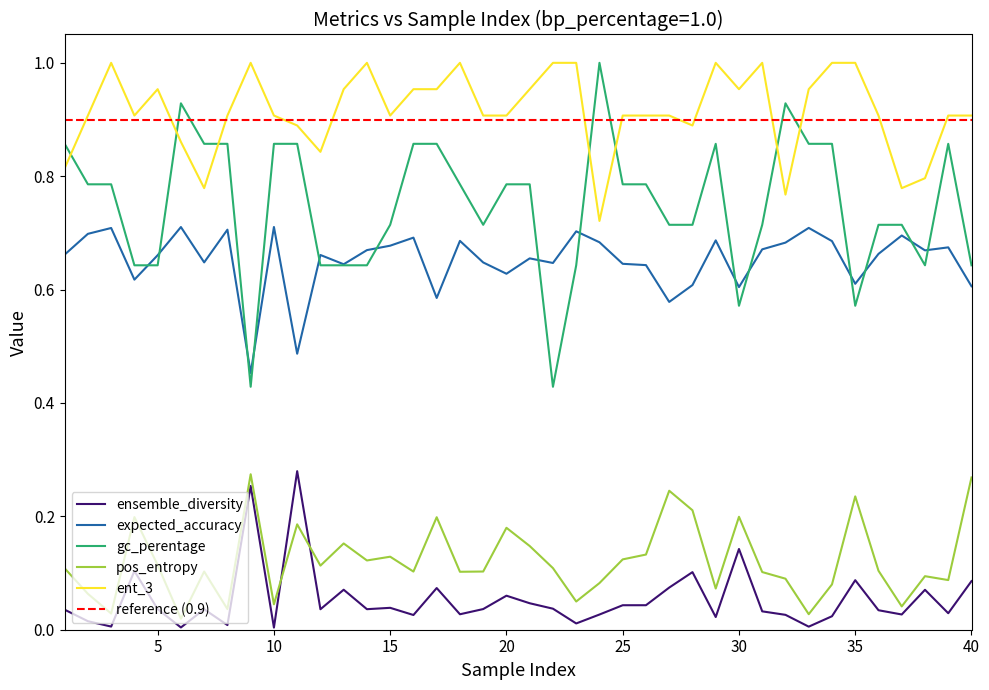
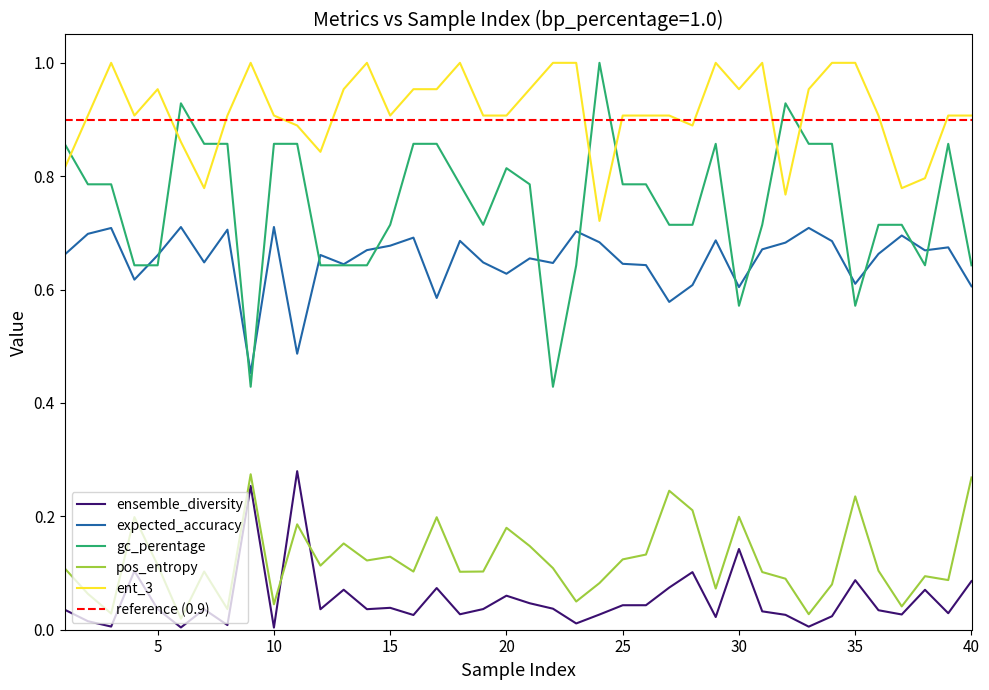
  {
    "ensemble_diversity": {
      "10": 0.00,
      "15": 0.04,
      "20": 0.06,
      "25": 0.04,
      "30": 0.14,
      "35": 0.09,
      "40": 0.09
    },
    "expected_accuracy": {
      "5": 0.66,
      "10": 0.71,
      "15": 0.68,
      "20": 0.63,
      "25": 0.65,
      "30": 0.60,
      "35": 0.61,
      "40": 0.61
    },
    "gc_perentage": {
      "5": 0.64,
      "10": 0.86,
      "15": 0.71,
-     "20": 0.79,
+     "20": 0.81,
      "25": 0.79,
      "30": 0.57,
      "35": 0.57,
      "40": 0.64
    },
    "pos_entropy": {
      "10": 0.04,
      "15": 0.13,
      "20": 0.18,
      "25": 0.12,
      "30": 0.20,
      "35": 0.24,
      "40": 0.27
    },
    "ent_3": {
      "5": 0.95,
      "10": 0.91,
      "15": 0.91,
      "20": 0.91,
      "25": 0.91,
      "30": 0.95,
      "35": 1.00,
      "40": 0.91
    }
  }
